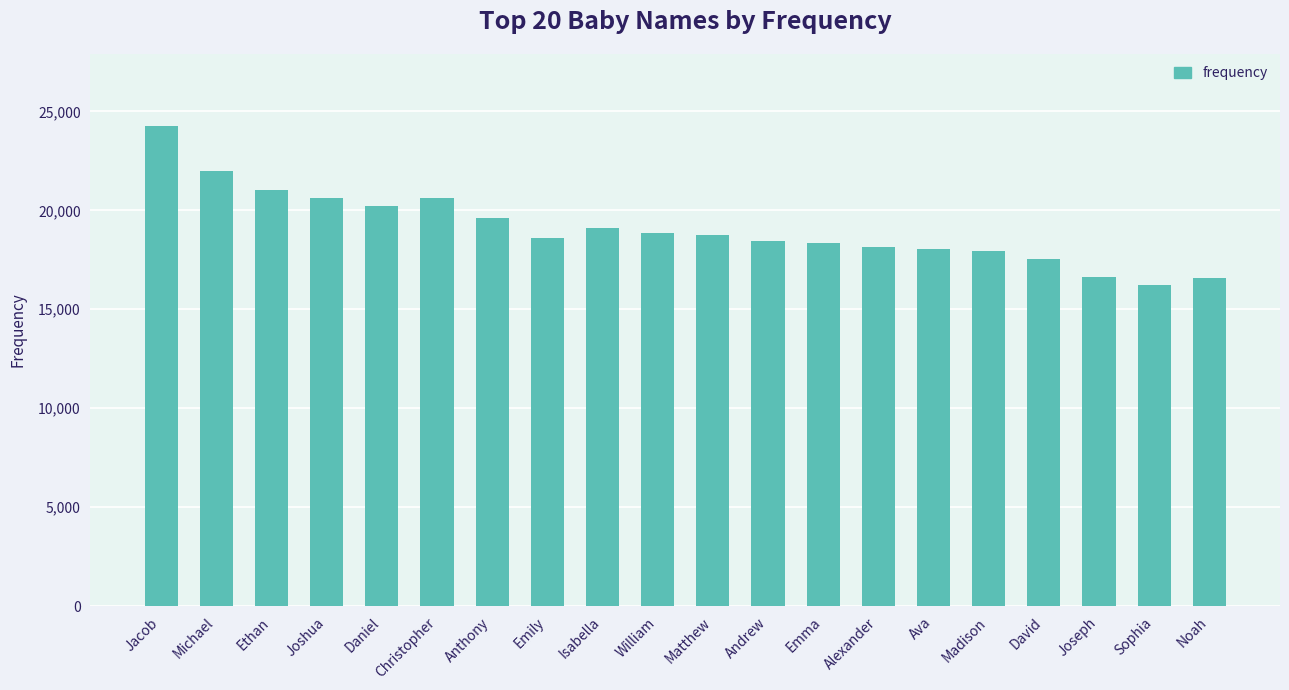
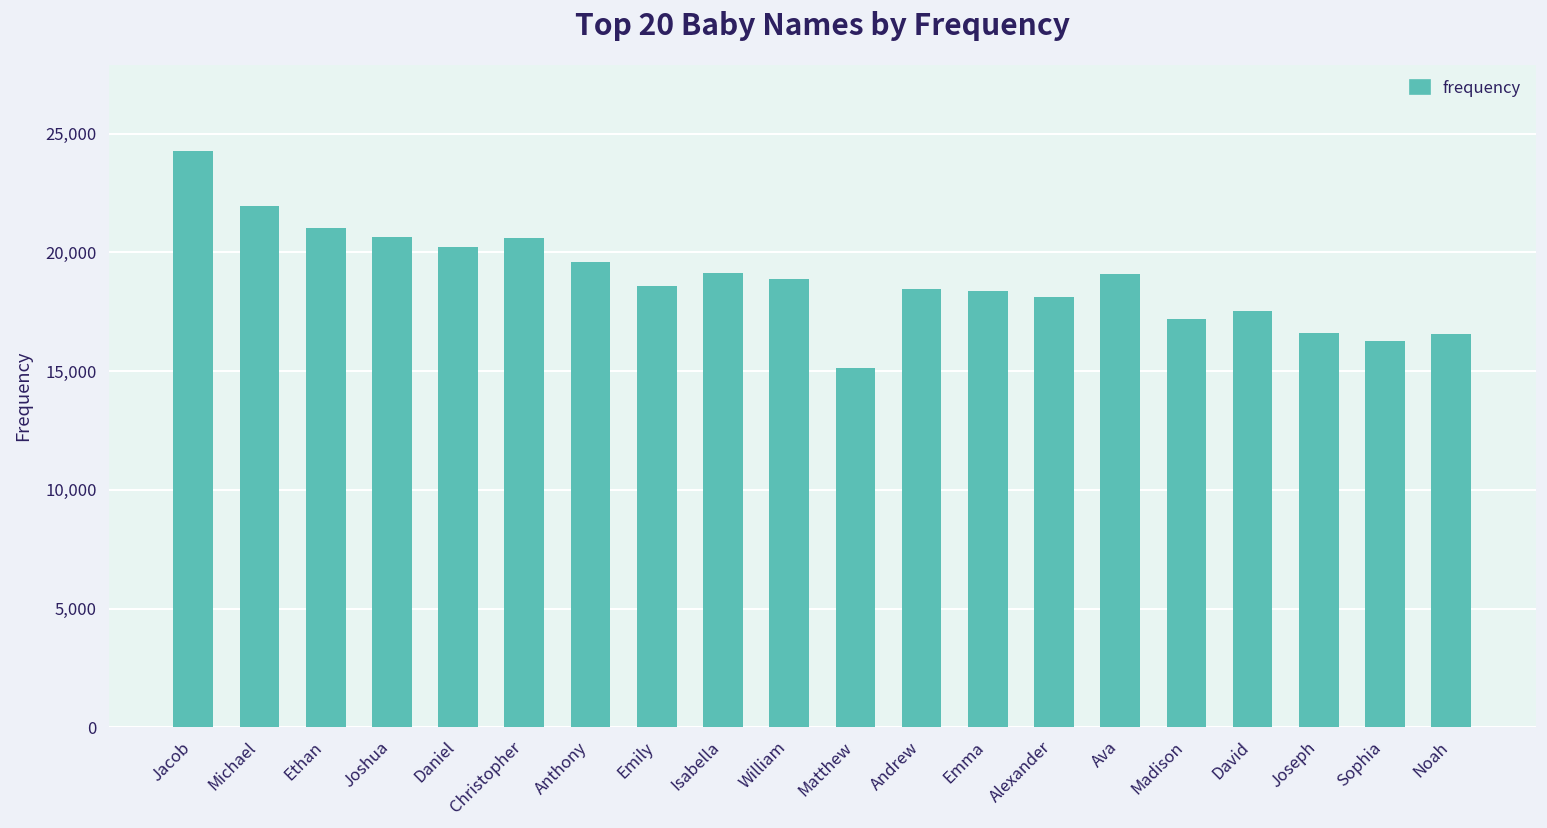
  {
    "Jacob": "24,300",
    "Michael": "22,000",
    "Ethan": "21,000",
    "Joshua": "20,600",
    "Daniel": "20,200",
    "Christopher": "20,600",
    "Anthony": "19,600",
    "Emily": "18,600",
    "Isabella": "19,100",
    "William": "18,900",
-   "Matthew": "18,700",
+   "Matthew": "15,100",
    "Andrew": "18,400",
    "Emma": "18,400",
    "Alexander": "18,100",
-   "Ava": "18,000",
-   "Madison": "18,000",
+   "Ava": "19,100",
+   "Madison": "17,200",
    "David": "17,500",
    "Joseph": "16,600",
    "Sophia": "16,200",
    "Noah": "16,600"
  }
